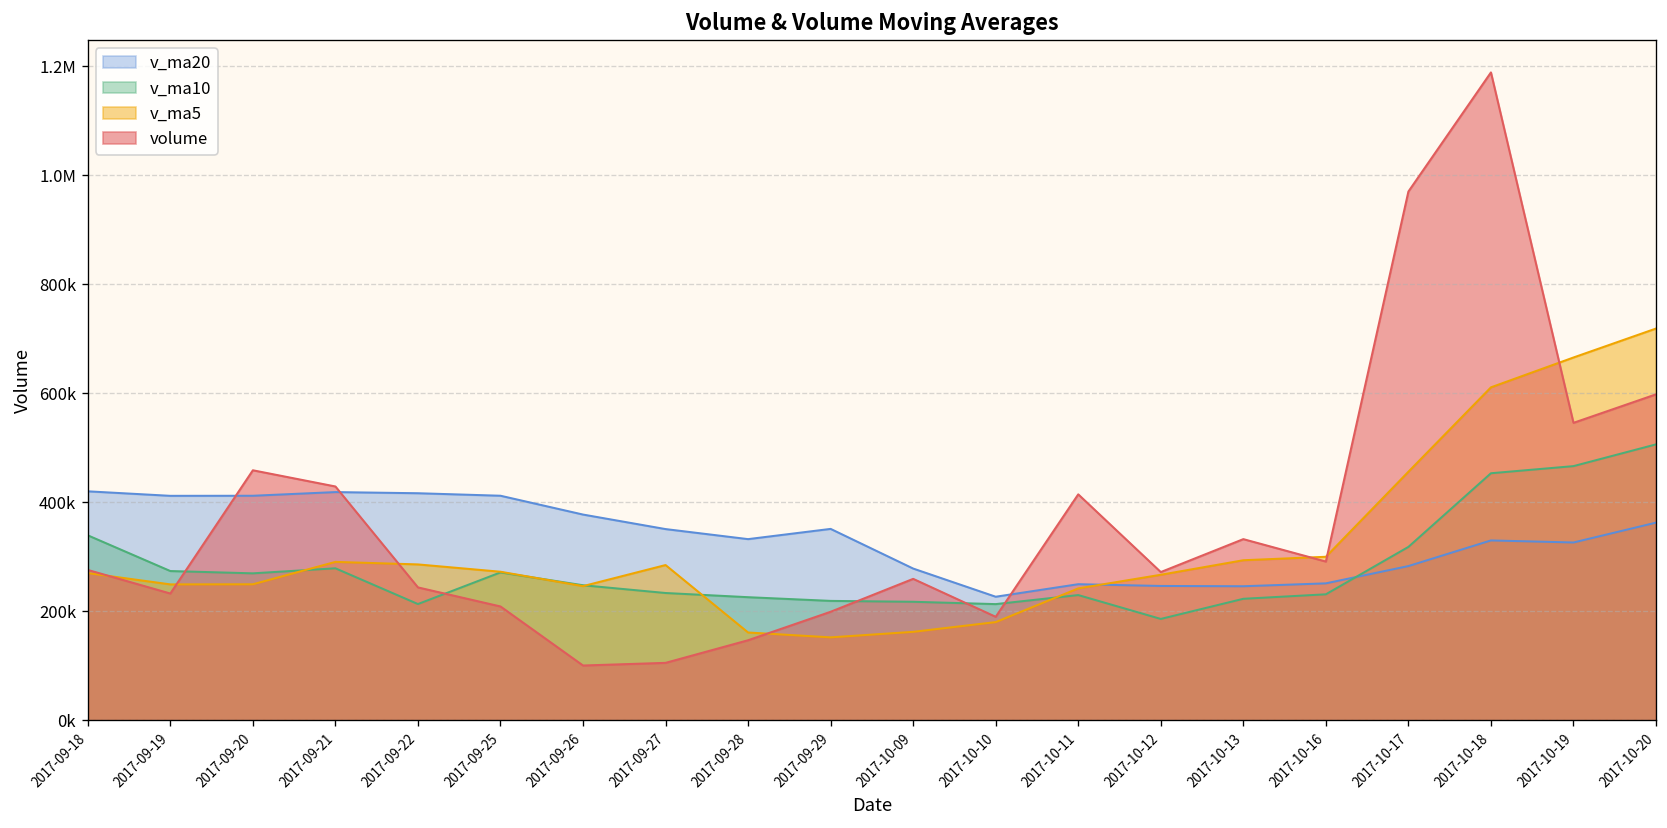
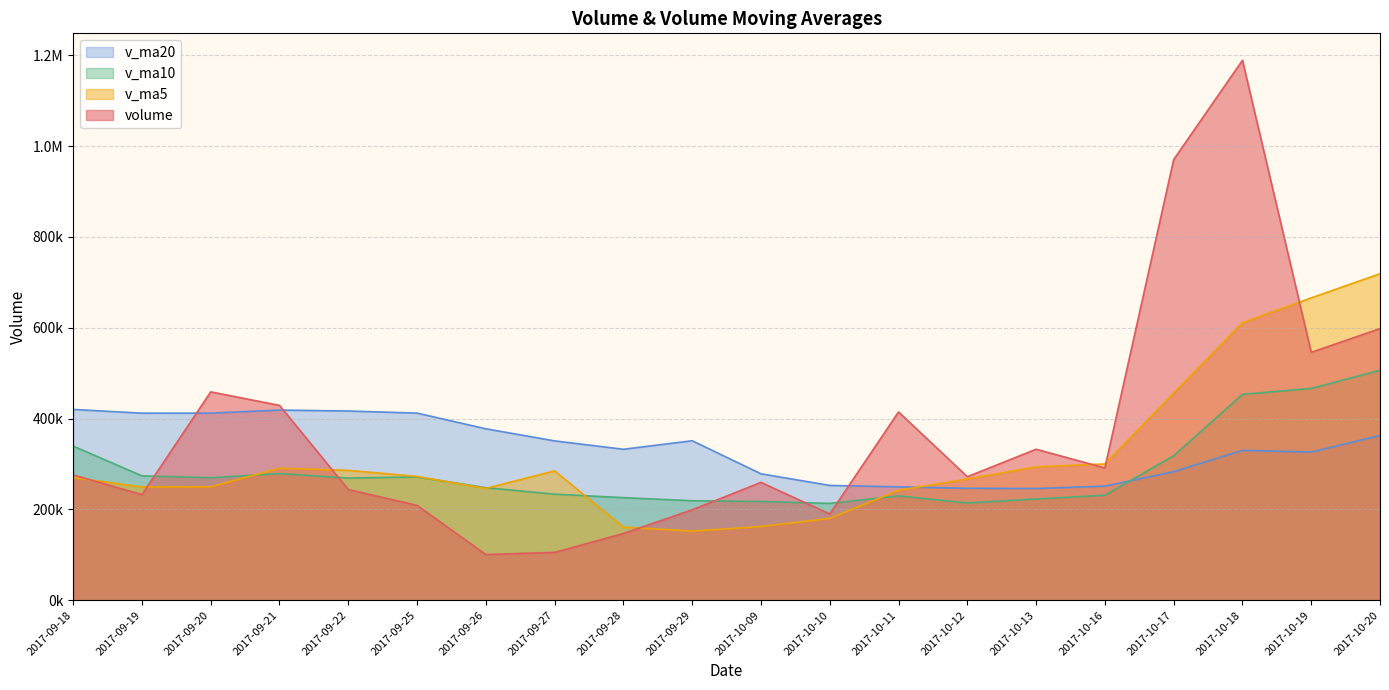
  {
    "v_ma20": {
      "2017-09-18": 420000,
      "2017-09-19": 410000,
      "2017-09-20": 410000,
      "2017-09-21": 420000,
      "2017-09-22": 420000,
      "2017-09-25": 410000,
      "2017-09-26": 380000,
      "2017-09-27": 350000,
      "2017-09-28": 330000,
      "2017-09-29": 350000,
      "2017-10-09": 280000,
-     "2017-10-10": 230000,
+     "2017-10-10": 250000,
      "2017-10-11": 250000,
      "2017-10-12": 250000,
      "2017-10-13": 250000,
      "2017-10-16": 250000,
      "2017-10-17": 280000,
      "2017-10-18": 330000,
      "2017-10-19": 330000,
      "2017-10-20": 360000
    },
    "v_ma10": {
      "2017-09-18": 340000,
      "2017-09-19": 270000,
      "2017-09-20": 270000,
      "2017-09-21": 280000,
-     "2017-09-22": 210000,
+     "2017-09-22": 270000,
      "2017-09-27": 230000,
      "2017-09-28": 230000,
      "2017-09-29": 220000,
      "2017-10-09": 220000,
      "2017-10-10": 210000,
      "2017-10-11": 230000,
-     "2017-10-12": 190000,
+     "2017-10-12": 210000,
      "2017-10-13": 220000,
      "2017-10-16": 230000,
      "2017-10-17": 320000,
      "2017-10-18": 450000,
      "2017-10-19": 470000,
      "2017-10-20": 510000
    },
    "v_ma5": {
      "2017-09-18": 270000,
      "2017-09-19": 250000,
      "2017-09-20": 250000,
      "2017-09-21": 290000,
      "2017-09-22": 290000,
      "2017-09-27": 280000,
      "2017-09-28": 160000,
      "2017-09-29": 150000,
      "2017-10-09": 160000,
      "2017-10-10": 180000,
      "2017-10-11": 240000,
      "2017-10-13": 290000,
      "2017-10-16": 300000,
      "2017-10-17": 460000,
      "2017-10-18": 610000,
      "2017-10-19": 670000,
      "2017-10-20": 720000
    },
    "volume": {
      "2017-09-18": 280000,
      "2017-09-19": 230000,
      "2017-09-20": 460000,
      "2017-09-21": 430000,
      "2017-09-22": 240000,
      "2017-09-25": 210000,
      "2017-09-26": 100000,
      "2017-09-27": 110000,
      "2017-09-28": 150000,
      "2017-09-29": 200000,
      "2017-10-09": 260000,
      "2017-10-10": 190000,
      "2017-10-11": 410000,
      "2017-10-13": 330000,
      "2017-10-16": 290000,
      "2017-10-17": 970000,
      "2017-10-18": 1190000,
      "2017-10-19": 550000,
      "2017-10-20": 600000
    }
  }
